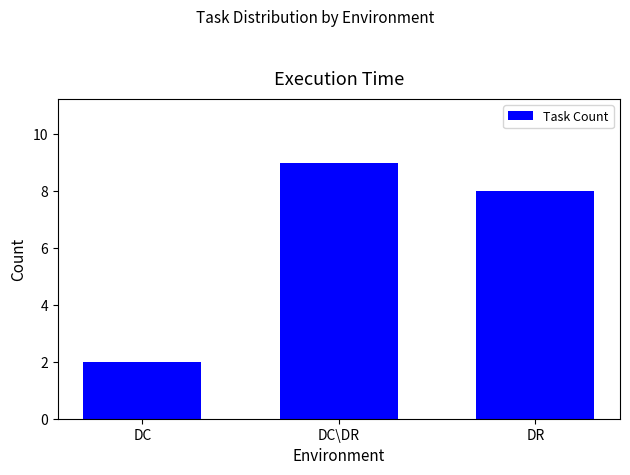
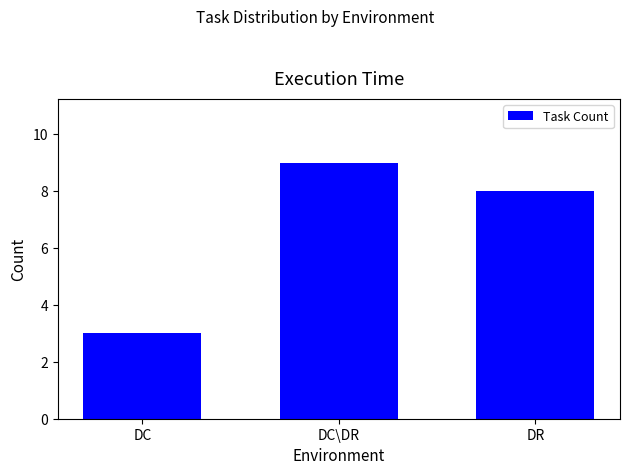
  {
-   "DC": 2,
+   "DC": 3,
    "DC\\DR": 9,
    "DR": 8
  }
